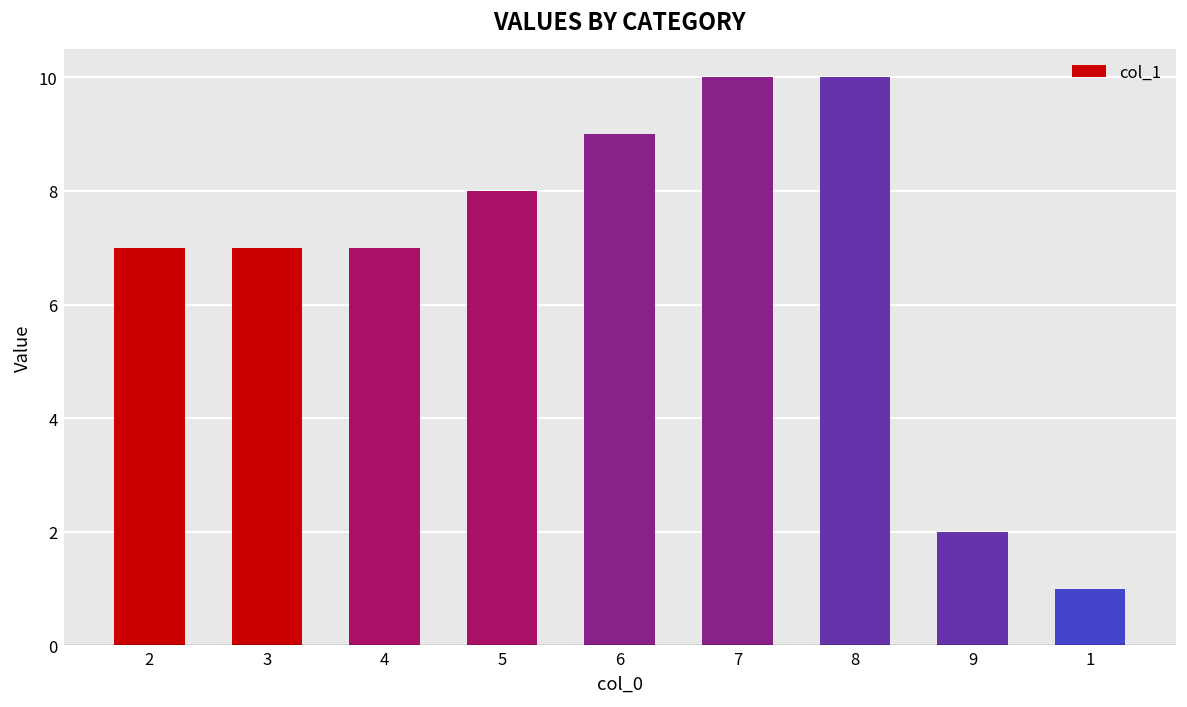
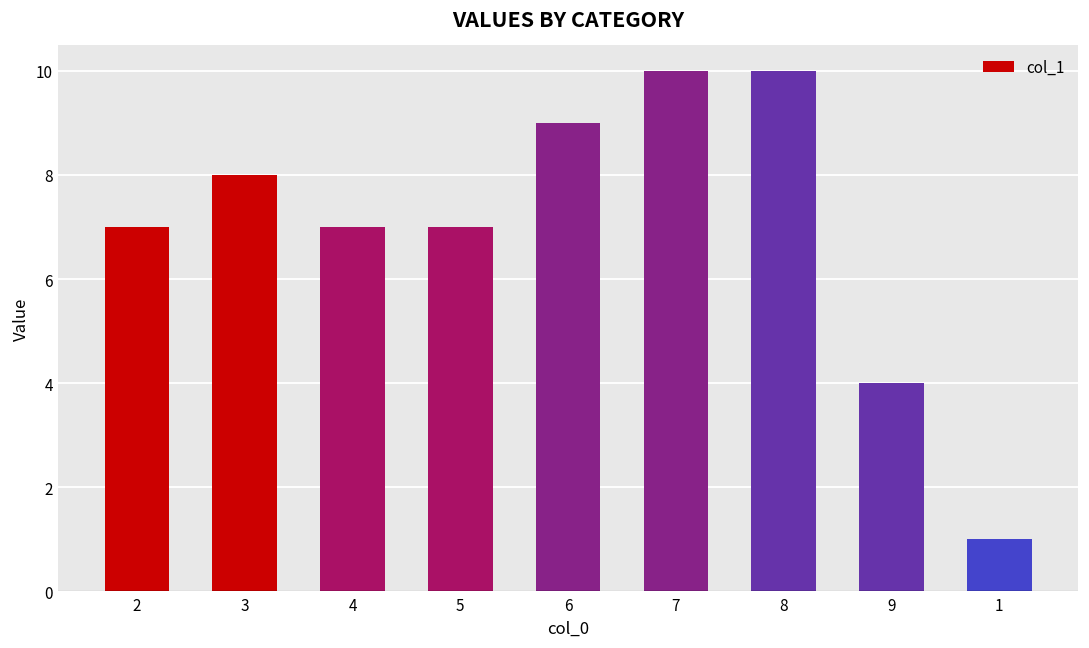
  {
    "2": 7,
-   "3": 7,
+   "3": 8,
    "4": 7,
-   "5": 8,
+   "5": 7,
    "6": 9,
    "7": 10,
    "8": 10,
-   "9": 2,
+   "9": 4,
    "1": 1
  }
